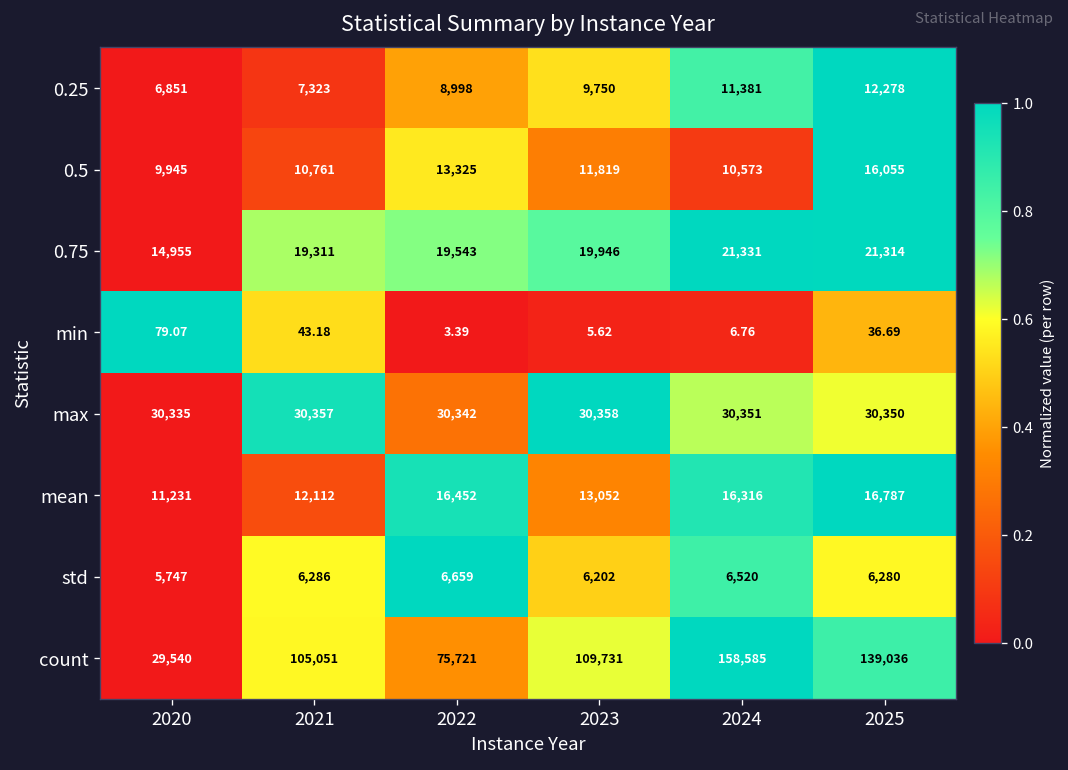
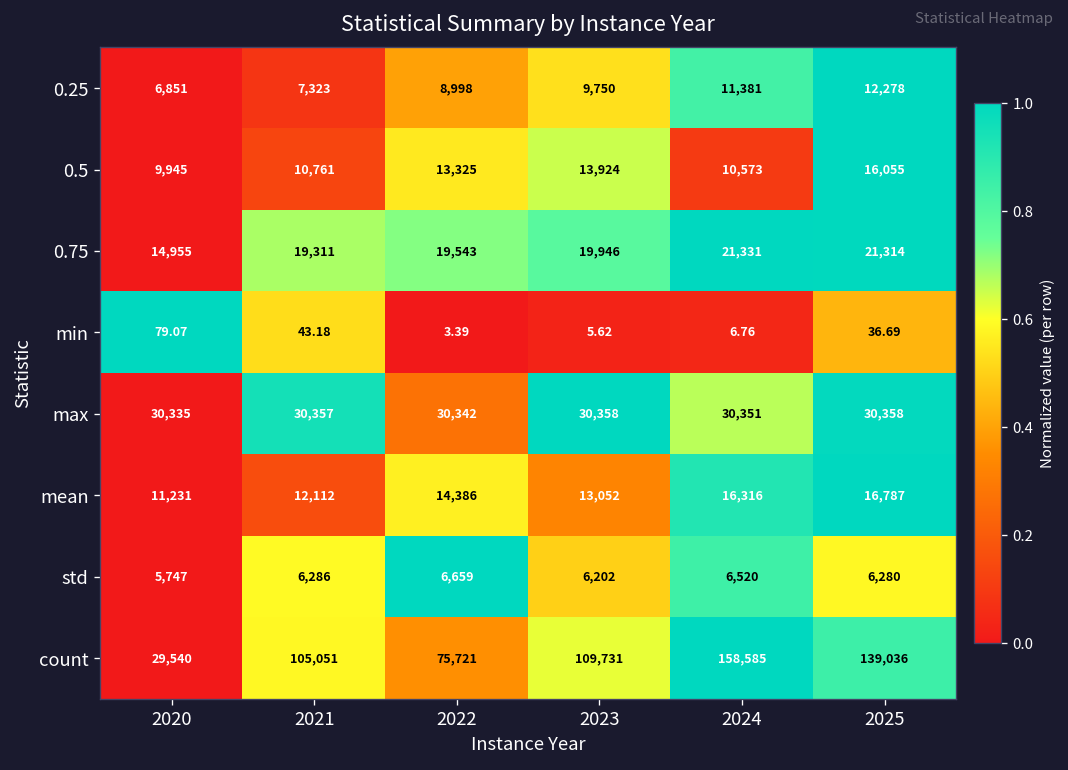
  {
    "0.25": {
      "2020": "6,851",
      "2021": "7,323",
      "2022": "8,998",
      "2023": "9,750",
      "2024": "11,381",
      "2025": "12,278"
    },
    "0.5": {
      "2020": "9,945",
      "2021": "10,761",
      "2022": "13,325",
-     "2023": "11,819",
+     "2023": "13,924",
      "2024": "10,573",
      "2025": "16,055"
    },
    "0.75": {
      "2020": "14,955",
      "2021": "19,311",
      "2022": "19,543",
      "2023": "19,946",
      "2024": "21,331",
      "2025": "21,314"
    },
    "min": {
      "2020": "79.07",
      "2021": "43.18",
      "2022": "3.39",
      "2023": "5.62",
      "2024": "6.76",
      "2025": "36.69"
    },
    "max": {
      "2020": "30,335",
      "2021": "30,357",
      "2022": "30,342",
      "2023": "30,358",
      "2024": "30,351",
-     "2025": "30,350"
+     "2025": "30,358"
    },
    "mean": {
      "2020": "11,231",
      "2021": "12,112",
-     "2022": "16,452",
+     "2022": "14,386",
      "2023": "13,052",
      "2024": "16,316",
      "2025": "16,787"
    },
    "std": {
      "2020": "5,747",
      "2021": "6,286",
      "2022": "6,659",
      "2023": "6,202",
      "2024": "6,520",
      "2025": "6,280"
    },
    "count": {
      "2020": "29,540",
      "2021": "105,051",
      "2022": "75,721",
      "2023": "109,731",
      "2024": "158,585",
      "2025": "139,036"
    }
  }
